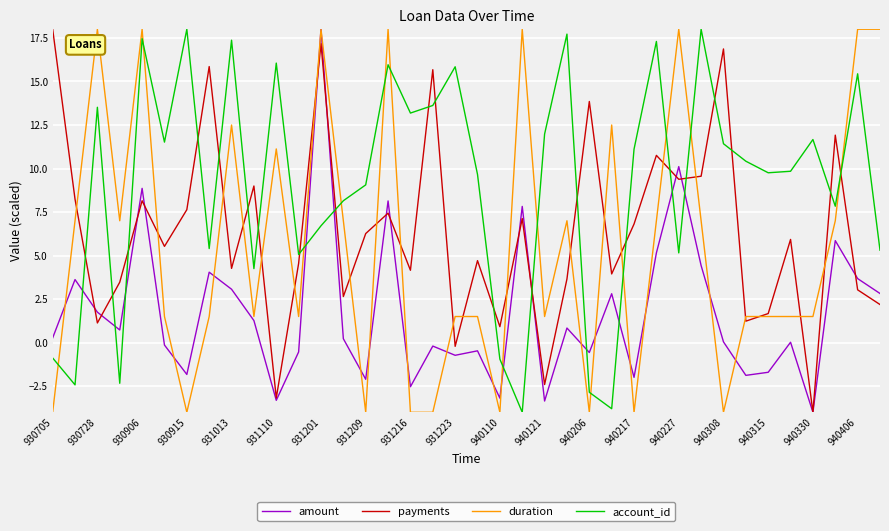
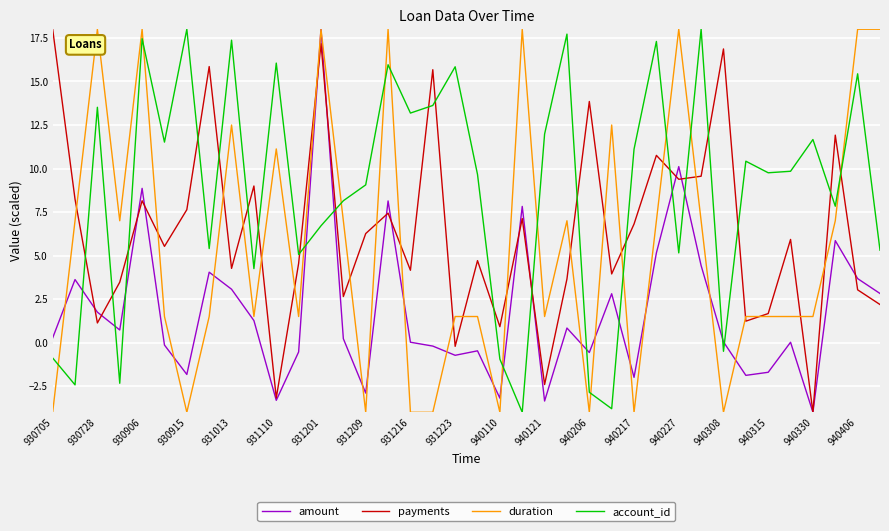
  {
    "amount": {
      "930705": 0.3,
      "930728": 1.8,
      "930906": 8.9,
      "930915": -1.8,
      "931013": 3.1,
-     "931209": -2.1,
-     "931216": -2.5,
+     "931209": -2.9,
+     "931216": 0.0,
      "931223": -0.7,
      "940110": -3.2,
      "940121": -3.4,
      "940206": -0.6,
      "940217": -2.0,
      "940227": 10.1,
      "940308": 0.0,
      "940315": -1.7,
      "940406": 3.7
    },
    "payments": {
      "930705": 18.0,
      "930728": 1.1,
      "930906": 8.1,
      "930915": 7.6,
      "931013": 4.3,
      "931201": 17.2,
      "931209": 6.3,
      "931216": 4.2,
      "931223": -0.2,
      "940110": 0.9,
      "940121": -2.4,
      "940206": 13.9,
      "940217": 6.8,
      "940227": 9.4,
      "940308": 16.9,
      "940315": 1.7,
      "940406": 3.0
    },
    "duration": {
      "930705": -4.0,
      "930728": 18.0,
      "930906": 18.0,
      "930915": -4.0,
      "931013": 12.5,
      "931110": 11.1,
      "931209": -4.0,
      "931216": -4.0,
      "931223": 1.5,
      "940110": -4.0,
      "940121": 1.5,
      "940206": -4.0,
      "940217": -4.0,
      "940227": 18.0,
      "940308": -4.0,
      "940315": 1.5,
      "940330": 1.5,
      "940406": 18.0
    },
    "account_id": {
      "930705": -0.9,
      "930728": 13.5,
      "930906": 17.5,
      "930915": 18.0,
      "931013": 17.4,
      "931110": 16.1,
      "931201": 6.7,
      "931209": 9.1,
      "931216": 13.2,
      "931223": 15.8,
      "940110": -0.9,
      "940121": 12.0,
      "940206": -2.9,
      "940217": 11.1,
      "940227": 5.2,
-     "940308": 11.4,
+     "940308": -0.5,
      "940315": 9.8,
      "940330": 11.7,
      "940406": 15.4
    }
  }
